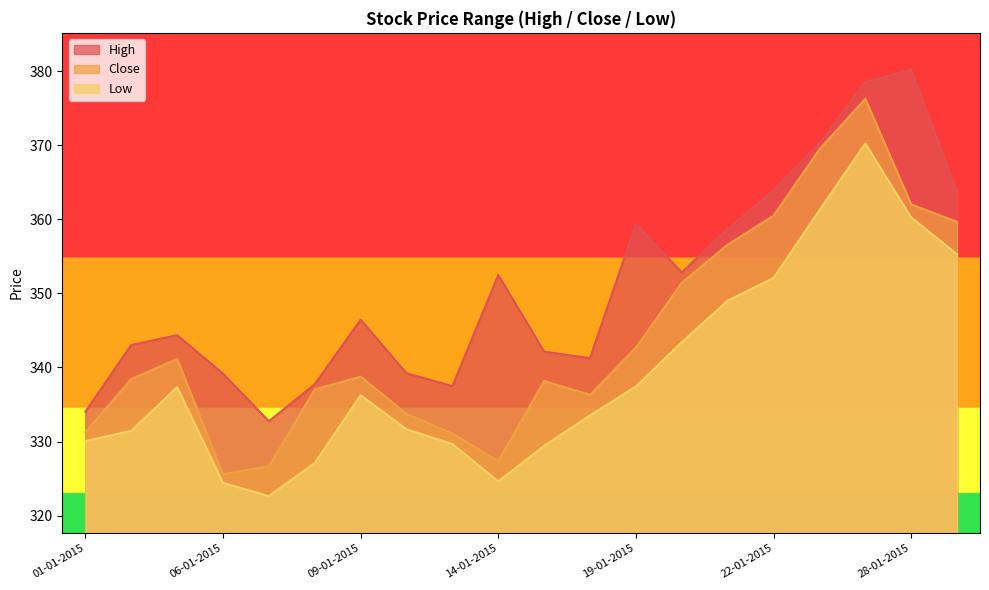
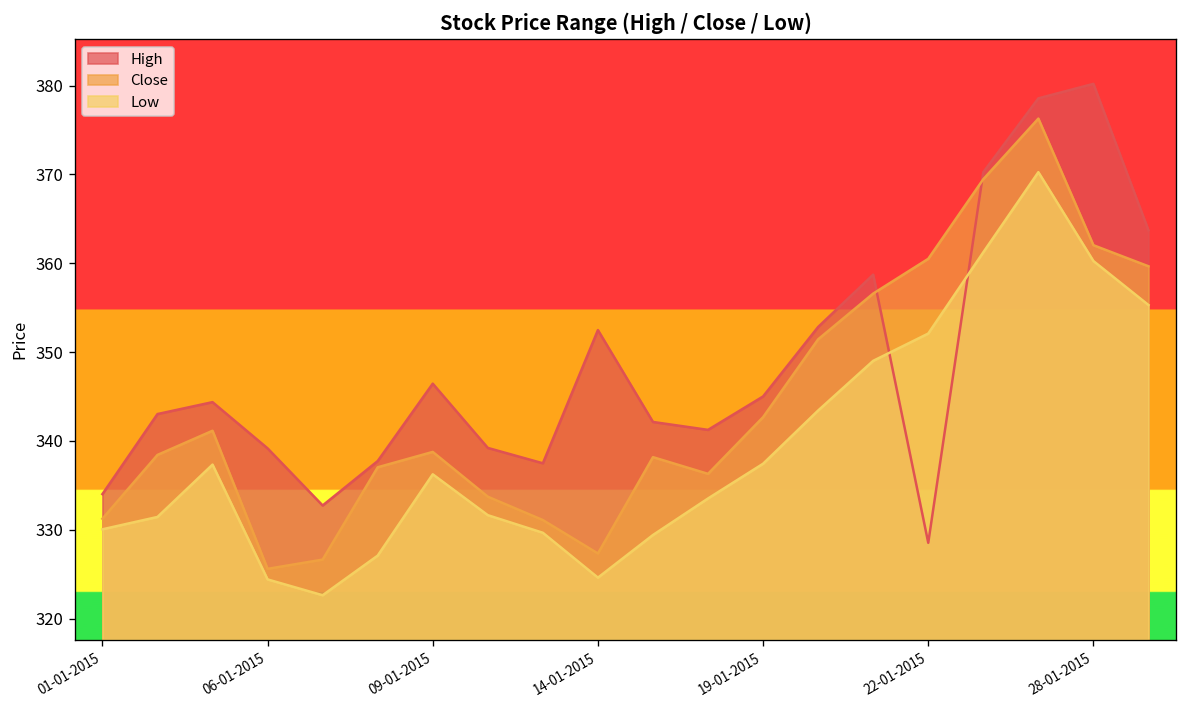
  {
    "High": {
      "01-01-2015": 334,
      "06-01-2015": 339,
      "09-01-2015": 346,
      "14-01-2015": 352,
-     "19-01-2015": 359,
-     "22-01-2015": 364,
+     "19-01-2015": 345,
+     "22-01-2015": 329,
      "28-01-2015": 380
    }
  }
